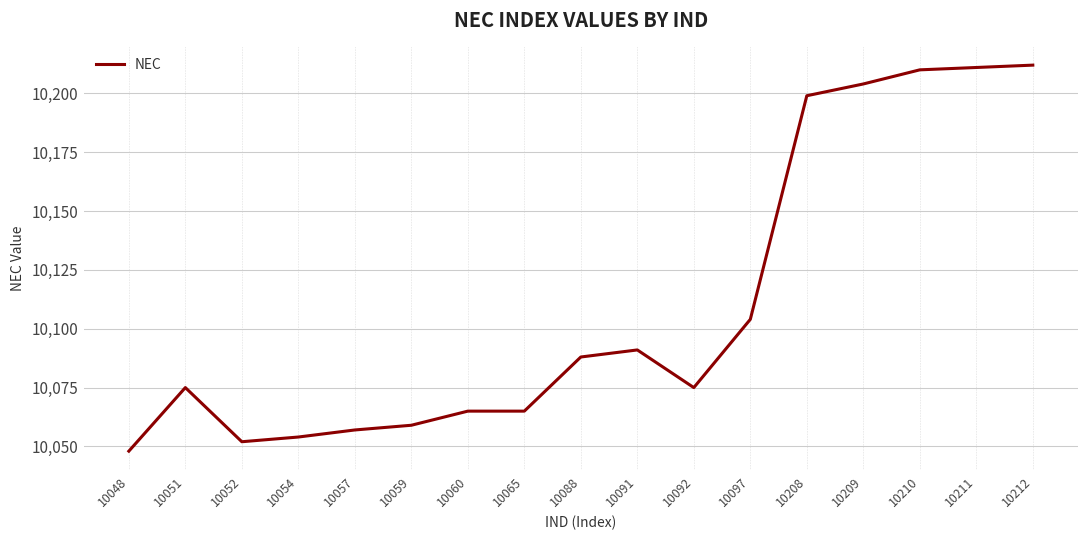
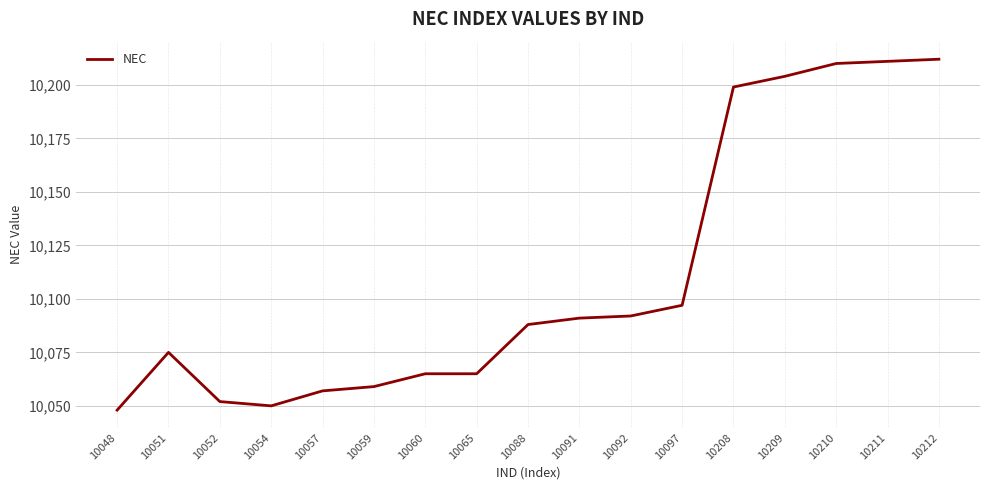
  {
    "10048": "10,048",
    "10051": "10,075",
    "10052": "10,052",
-   "10054": "10,054",
+   "10054": "10,050",
    "10057": "10,057",
    "10059": "10,059",
    "10060": "10,065",
    "10065": "10,065",
    "10088": "10,088",
    "10091": "10,091",
-   "10092": "10,075",
-   "10097": "10,104",
+   "10092": "10,092",
+   "10097": "10,097",
    "10208": "10,199",
    "10209": "10,204",
    "10210": "10,210",
    "10211": "10,211",
    "10212": "10,212"
  }
